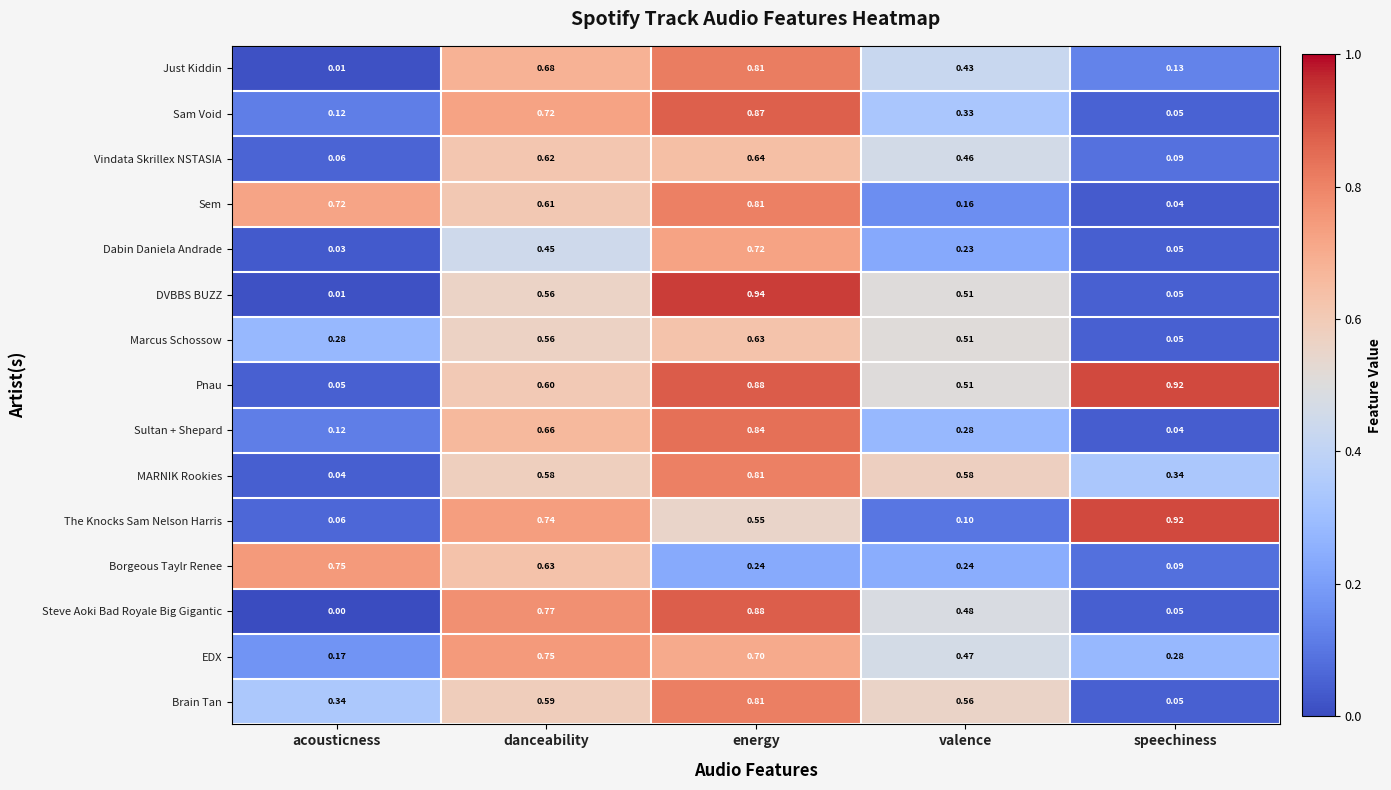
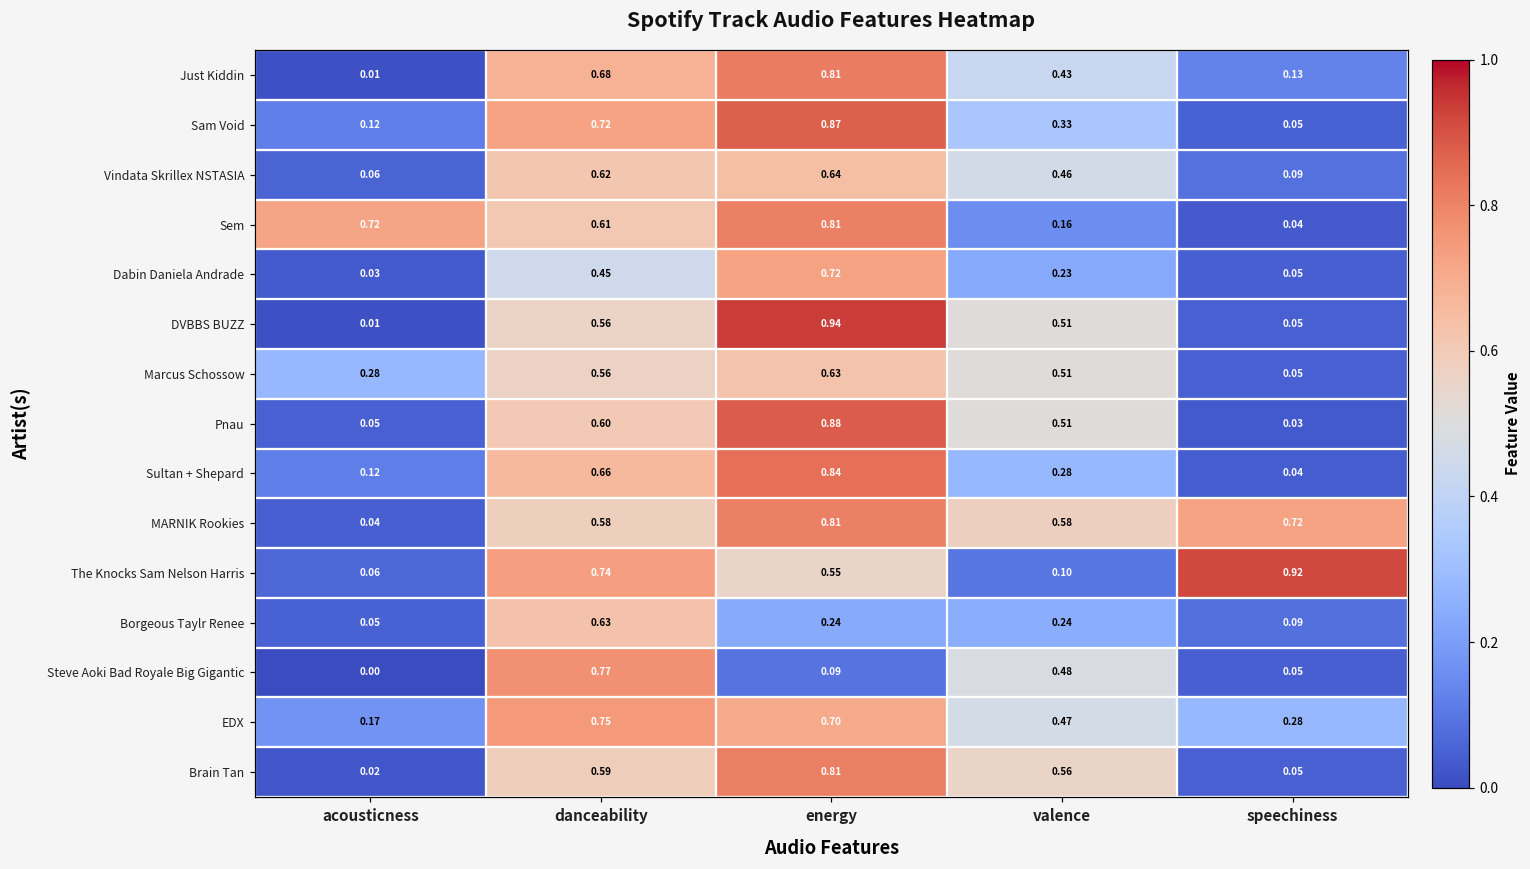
  {
    "Just Kiddin": {
      "acousticness": 0.01,
      "danceability": 0.68,
      "energy": 0.81,
      "valence": 0.43,
      "speechiness": 0.13
    },
    "Sam Void": {
      "acousticness": 0.12,
      "danceability": 0.72,
      "energy": 0.87,
      "valence": 0.33,
      "speechiness": 0.05
    },
    "Vindata Skrillex NSTASIA": {
      "acousticness": 0.06,
      "danceability": 0.62,
      "energy": 0.64,
      "valence": 0.46,
      "speechiness": 0.09
    },
    "Sem": {
      "acousticness": 0.72,
      "danceability": 0.61,
      "energy": 0.81,
      "valence": 0.16,
      "speechiness": 0.04
    },
    "Dabin Daniela Andrade": {
      "acousticness": 0.03,
      "danceability": 0.45,
      "energy": 0.72,
      "valence": 0.23,
      "speechiness": 0.05
    },
    "DVBBS BUZZ": {
      "acousticness": 0.01,
      "danceability": 0.56,
      "energy": 0.94,
      "valence": 0.51,
      "speechiness": 0.05
    },
    "Marcus Schossow": {
      "acousticness": 0.28,
      "danceability": 0.56,
      "energy": 0.63,
      "valence": 0.51,
      "speechiness": 0.05
    },
    "Pnau": {
      "acousticness": 0.05,
      "danceability": 0.60,
      "energy": 0.88,
      "valence": 0.51,
-     "speechiness": 0.92
+     "speechiness": 0.03
    },
    "Sultan + Shepard": {
      "acousticness": 0.12,
      "danceability": 0.66,
      "energy": 0.84,
      "valence": 0.28,
      "speechiness": 0.04
    },
    "MARNIK Rookies": {
      "acousticness": 0.04,
      "danceability": 0.58,
      "energy": 0.81,
      "valence": 0.58,
-     "speechiness": 0.34
+     "speechiness": 0.72
    },
    "The Knocks Sam Nelson Harris": {
      "acousticness": 0.06,
      "danceability": 0.74,
      "energy": 0.55,
      "valence": 0.10,
      "speechiness": 0.92
    },
    "Borgeous Taylr Renee": {
-     "acousticness": 0.75,
+     "acousticness": 0.05,
      "danceability": 0.63,
      "energy": 0.24,
      "valence": 0.24,
      "speechiness": 0.09
    },
    "Steve Aoki Bad Royale Big Gigantic": {
      "acousticness": 0.00,
      "danceability": 0.77,
-     "energy": 0.88,
+     "energy": 0.09,
      "valence": 0.48,
      "speechiness": 0.05
    },
    "EDX": {
      "acousticness": 0.17,
      "danceability": 0.75,
      "energy": 0.70,
      "valence": 0.47,
      "speechiness": 0.28
    },
    "Brain Tan": {
-     "acousticness": 0.34,
+     "acousticness": 0.02,
      "danceability": 0.59,
      "energy": 0.81,
      "valence": 0.56,
      "speechiness": 0.05
    }
  }
